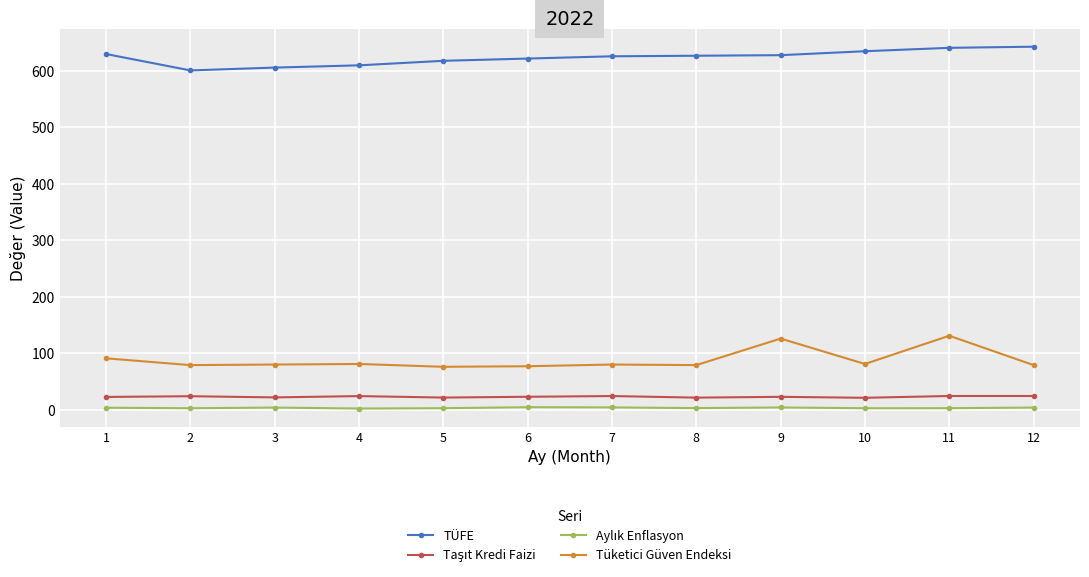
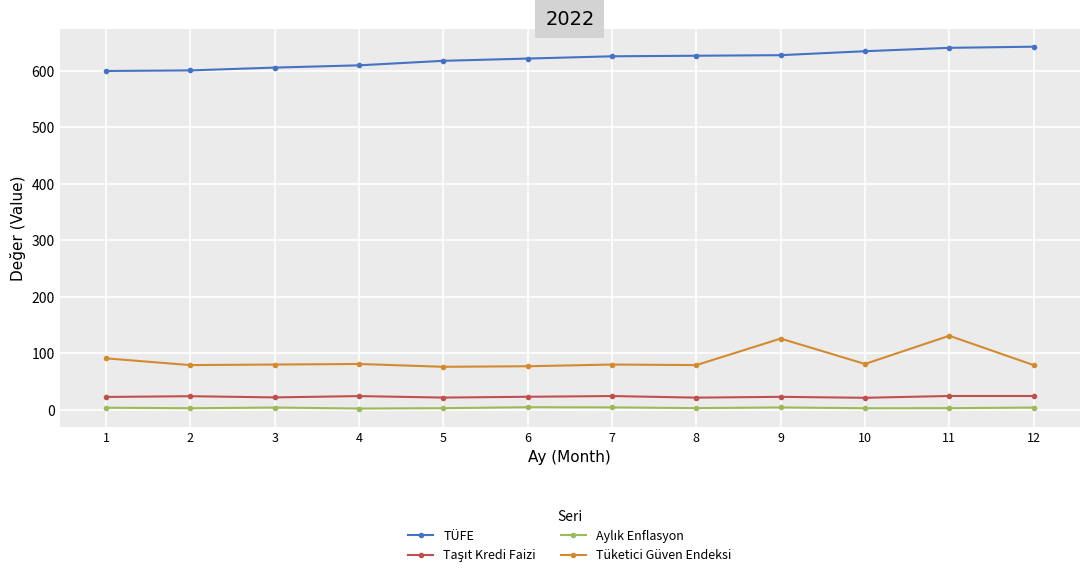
  {
    "TÜFE": {
-     "1": 630,
+     "1": 600,
      "2": 600,
      "3": 610,
      "4": 610,
      "5": 620,
      "6": 620,
      "7": 630,
      "8": 630,
      "9": 630,
      "10": 640,
      "11": 640,
      "12": 640
    },
    "Taşıt Kredi Faizi": {
      "1": 20,
      "2": 20,
      "3": 20,
      "4": 20,
      "5": 20,
      "6": 20,
      "7": 20,
      "8": 20,
      "9": 20,
      "10": 20,
      "11": 20,
      "12": 20
    },
    "Aylık Enflasyon": {
      "1": 0,
      "2": 0,
      "3": 0,
      "4": 0,
      "5": 0,
      "6": 0,
      "7": 0,
      "8": 0,
      "9": 0,
      "10": 0,
      "11": 0,
      "12": 0
    },
    "Tüketici Güven Endeksi": {
      "1": 90,
      "2": 80,
      "3": 80,
      "4": 80,
      "5": 80,
      "6": 80,
      "7": 80,
      "8": 80,
      "9": 130,
      "10": 80,
      "11": 130,
      "12": 80
    }
  }
